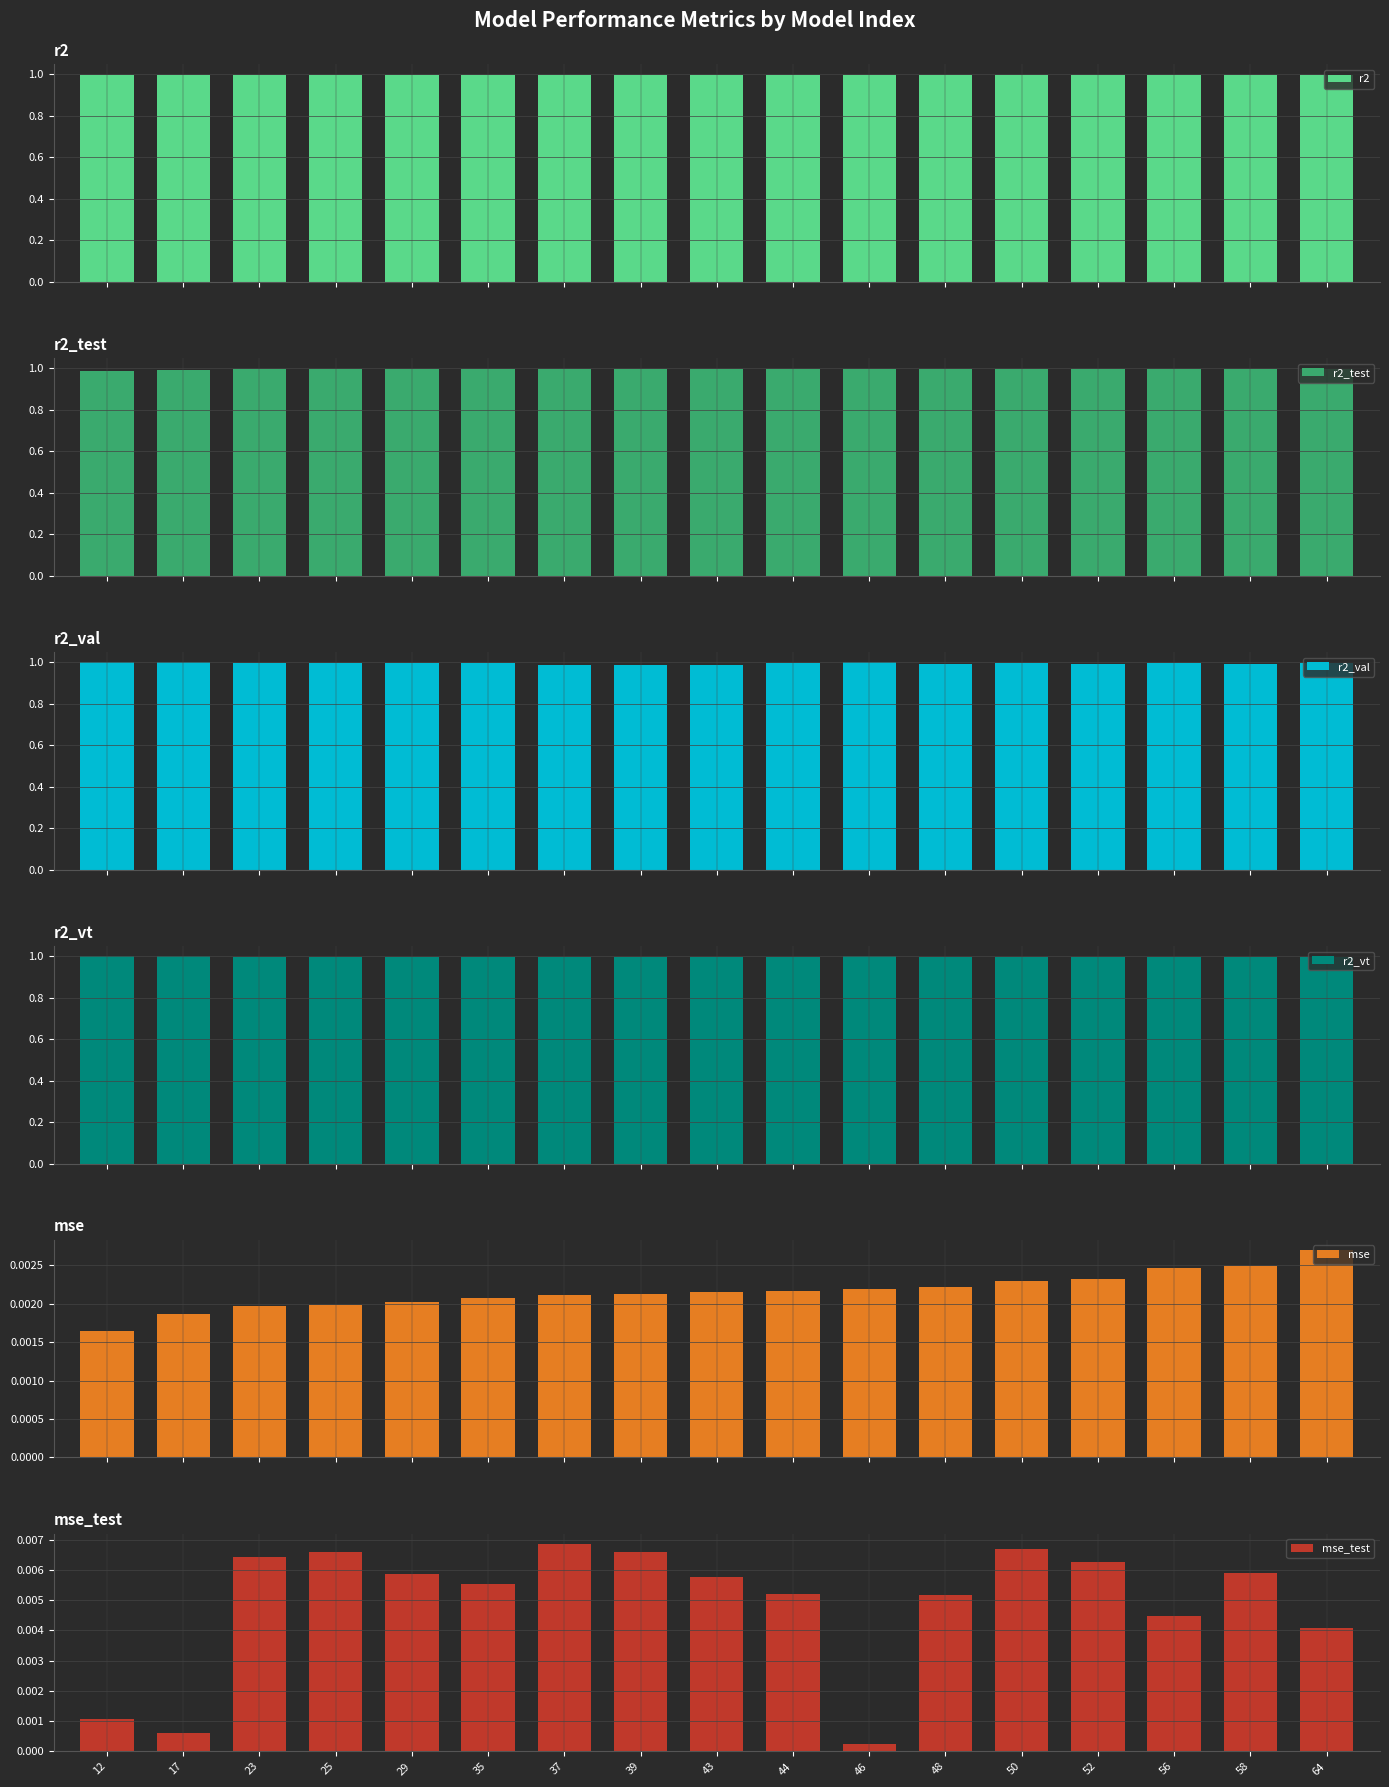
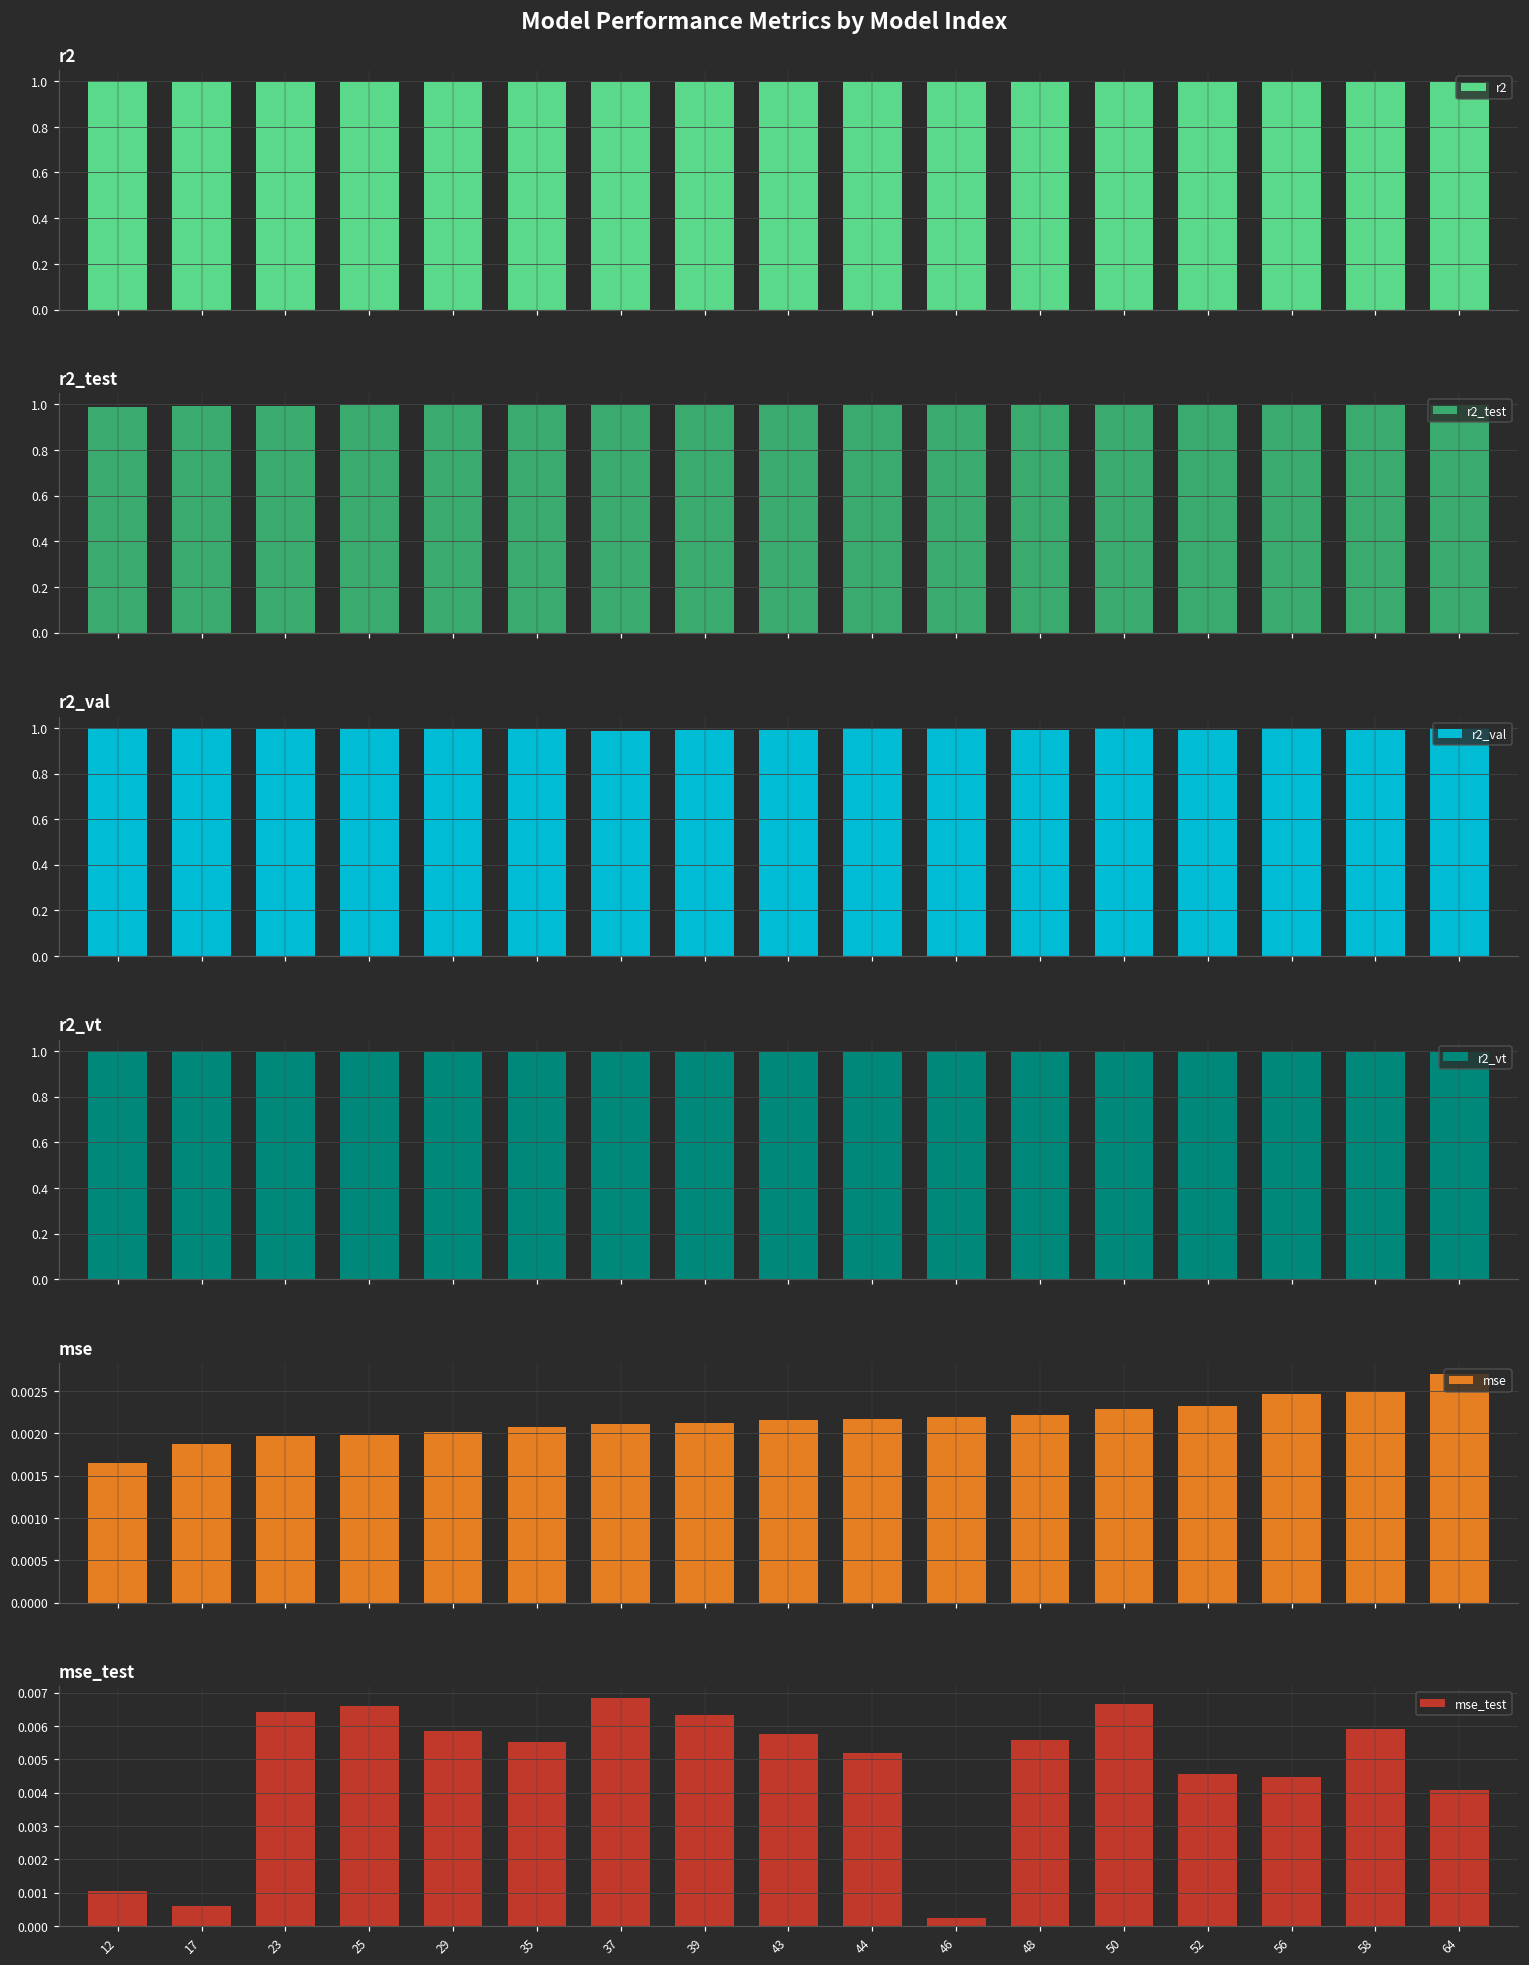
  {
    "mse_test": {
      "12": 0.0011,
      "17": 0.0006,
      "23": 0.0064,
      "25": 0.0066,
      "29": 0.0059,
      "35": 0.0055,
      "37": 0.0069,
-     "39": 0.0066,
+     "39": 0.0063,
      "43": 0.0058,
      "44": 0.0052,
      "46": 0.0002,
-     "48": 0.0052,
+     "48": 0.0056,
      "50": 0.0067,
-     "52": 0.0063,
+     "52": 0.0046,
      "56": 0.0045,
      "58": 0.0059,
      "64": 0.0041
    }
  }
